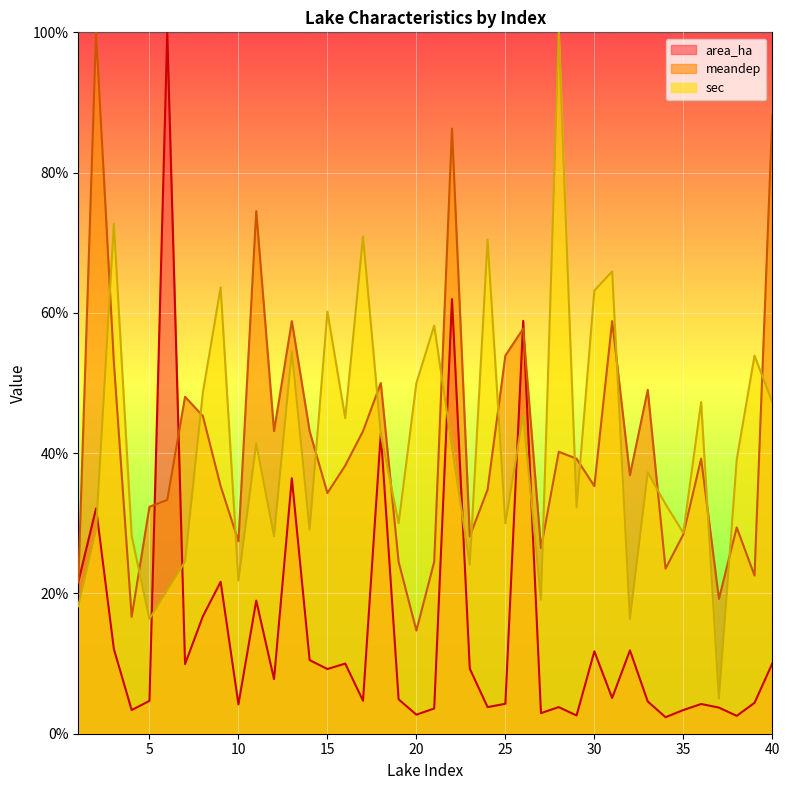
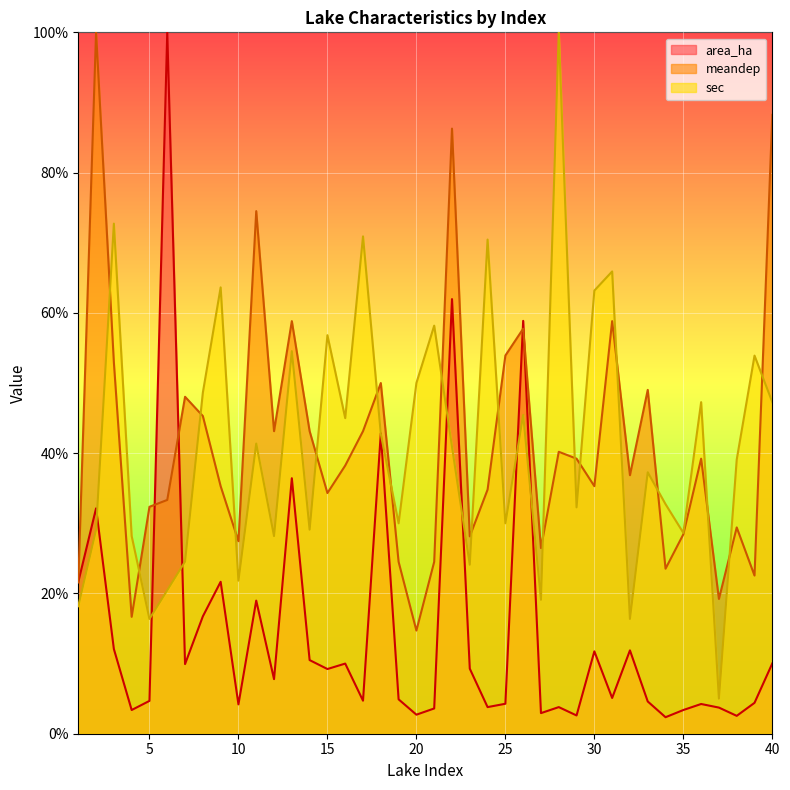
  {
    "area_ha": {
      "5": "5%",
      "10": "4%",
      "15": "9%",
      "20": "3%",
      "25": "4%",
      "30": "12%",
      "35": "3%",
      "40": "10%"
    },
    "meandep": {
      "5": "32%",
      "10": "27%",
      "15": "34%",
      "20": "15%",
      "25": "54%",
      "30": "35%",
      "40": "88%"
    },
    "sec": {
      "5": "16%",
      "10": "22%",
-     "15": "60%",
+     "15": "57%",
      "20": "50%",
      "25": "30%",
      "30": "63%",
      "40": "47%"
    }
  }
